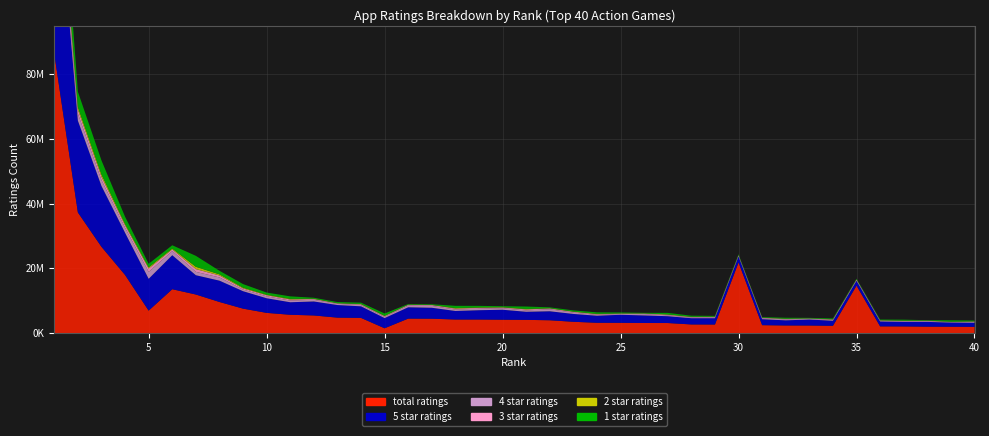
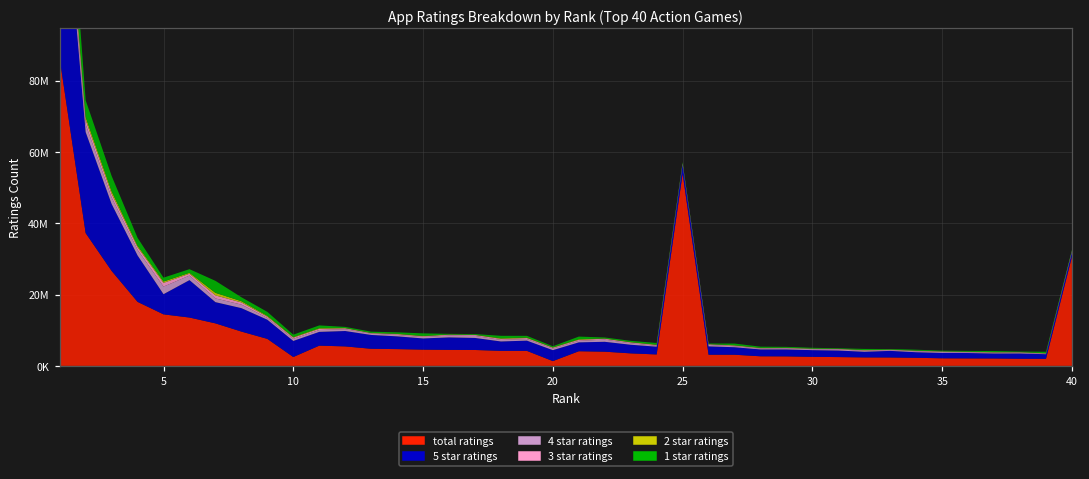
  {
    "total ratings": {
-     "5": 7000000,
-     "10": 6000000,
-     "15": 2000000,
-     "20": 4000000,
-     "25": 3000000,
-     "30": 22000000,
-     "35": 15000000,
-     "40": 2000000
+     "5": 14000000,
+     "10": 2000000,
+     "15": 5000000,
+     "20": 1000000,
+     "25": 54000000,
+     "30": 3000000,
+     "35": 2000000,
+     "40": 31000000
    },
    "5 star ratings": {
-     "5": 10000000
+     "5": 6000000
    },
    "1 star ratings": {
      "5": 1000000
    }
  }
